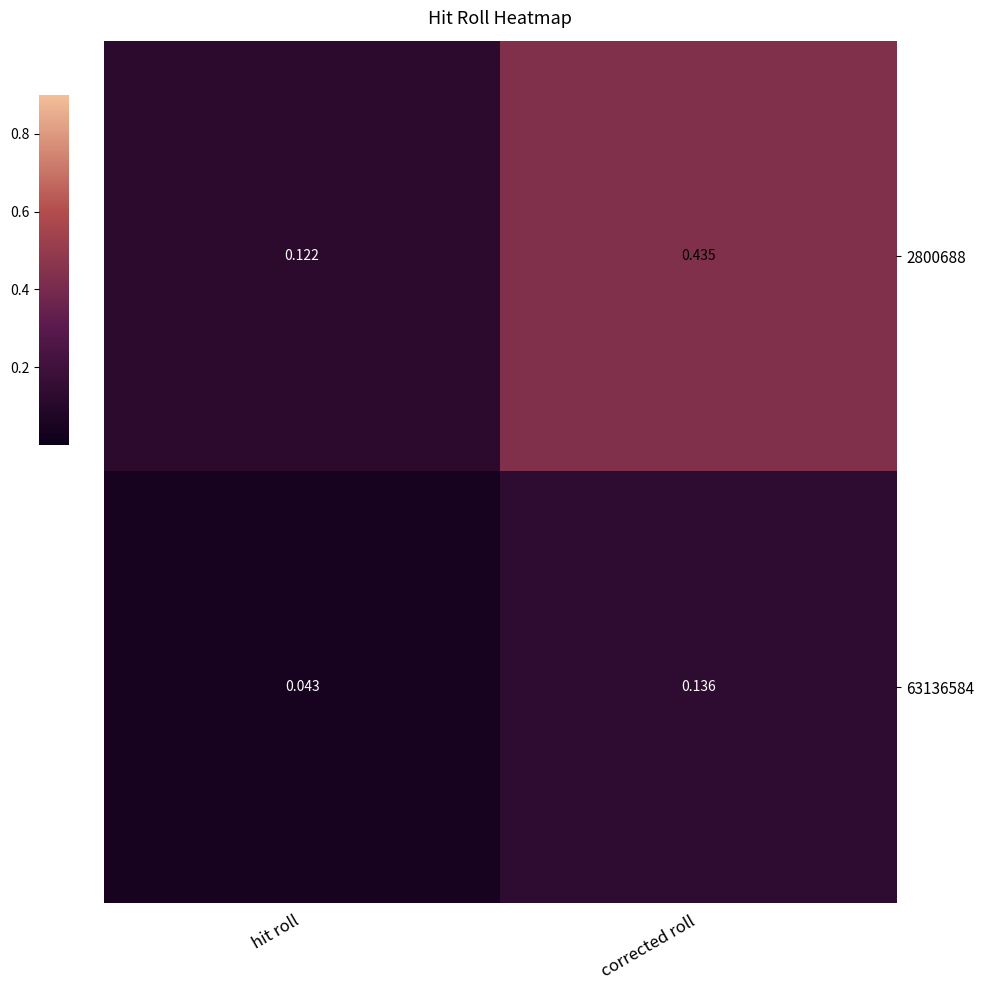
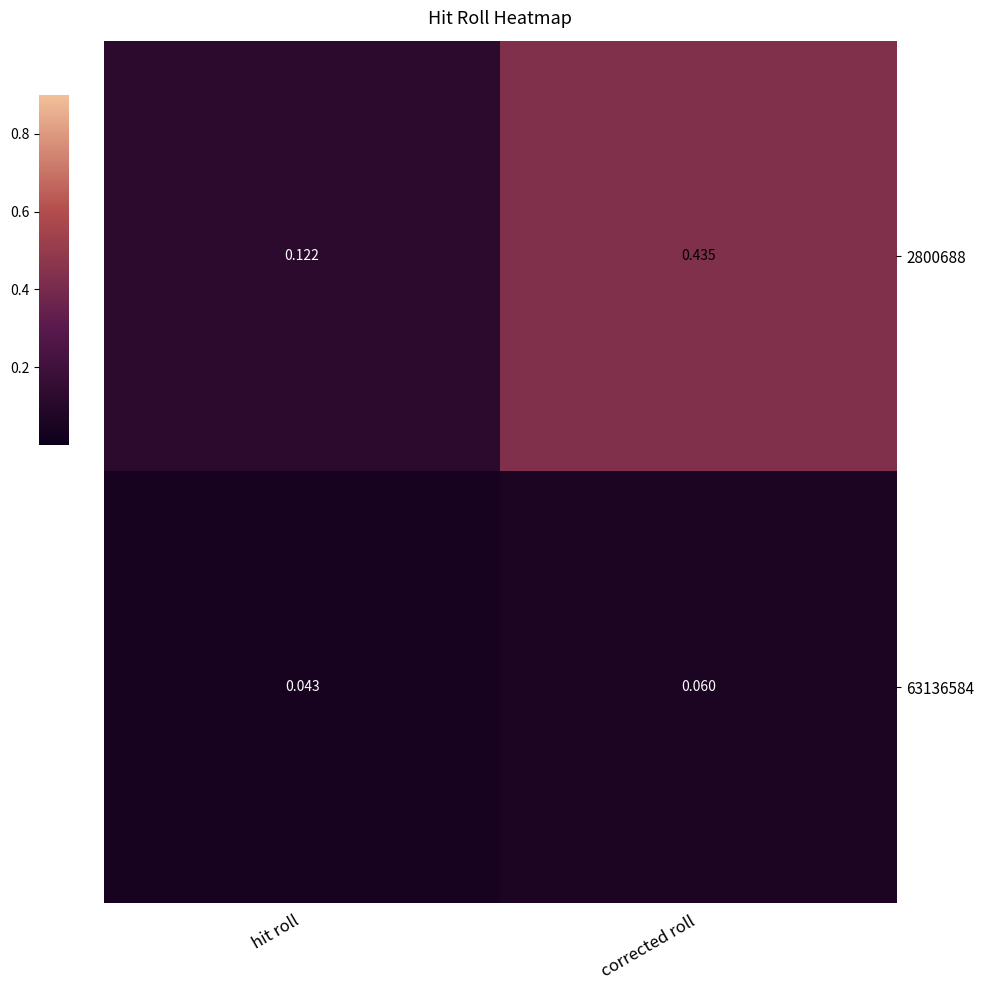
  {
    "2800688": {
      "hit roll": 0.122,
      "corrected roll": 0.435
    },
    "63136584": {
      "hit roll": 0.043,
-     "corrected roll": 0.136
+     "corrected roll": 0.060
    }
  }
